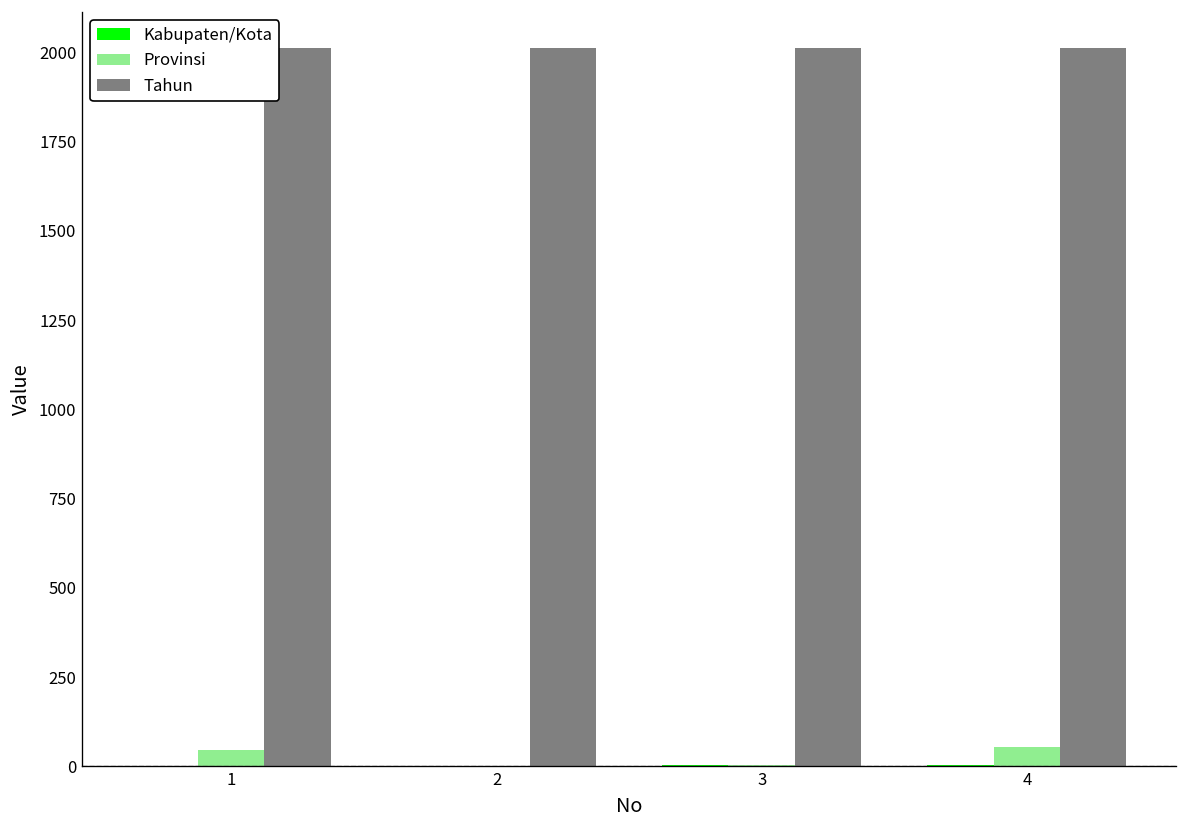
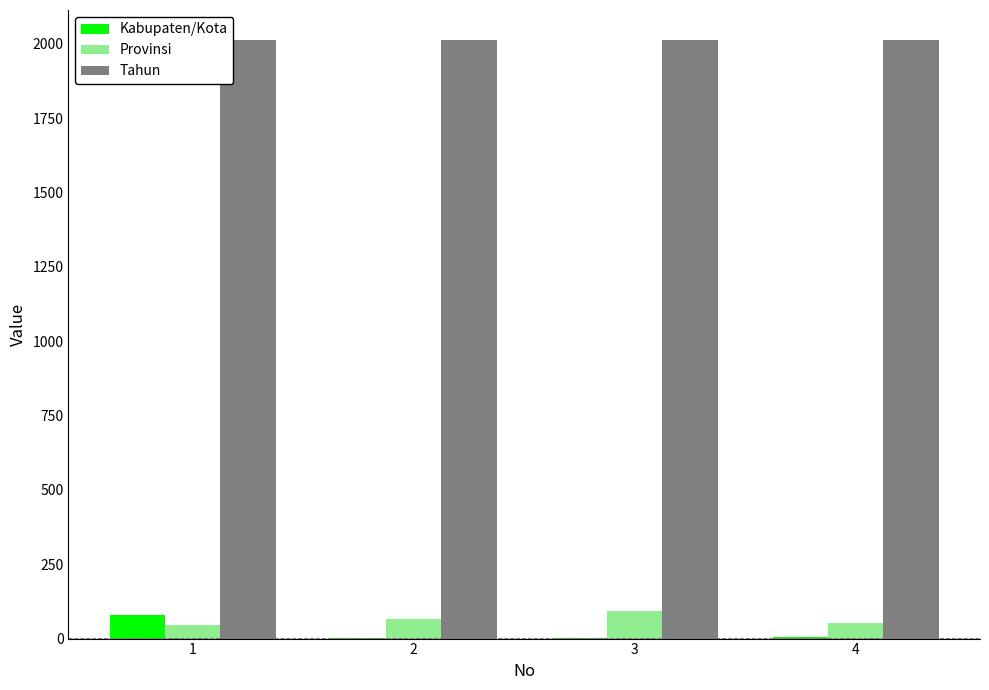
  {
    "Kabupaten/Kota": {
-     "1": 0
+     "1": 80
    },
    "Provinsi": {
      "1": 50,
-     "2": 0,
-     "3": 0,
+     "2": 70,
+     "3": 90,
      "4": 50
    },
    "Tahun": {
      "1": 2010,
      "2": 2010,
      "3": 2010,
      "4": 2010
    }
  }
